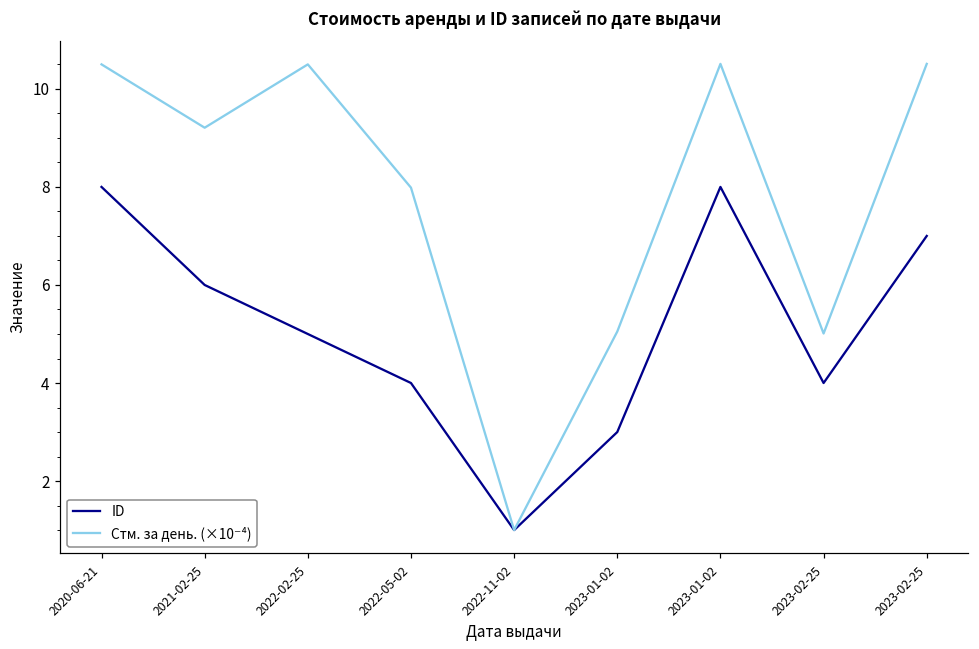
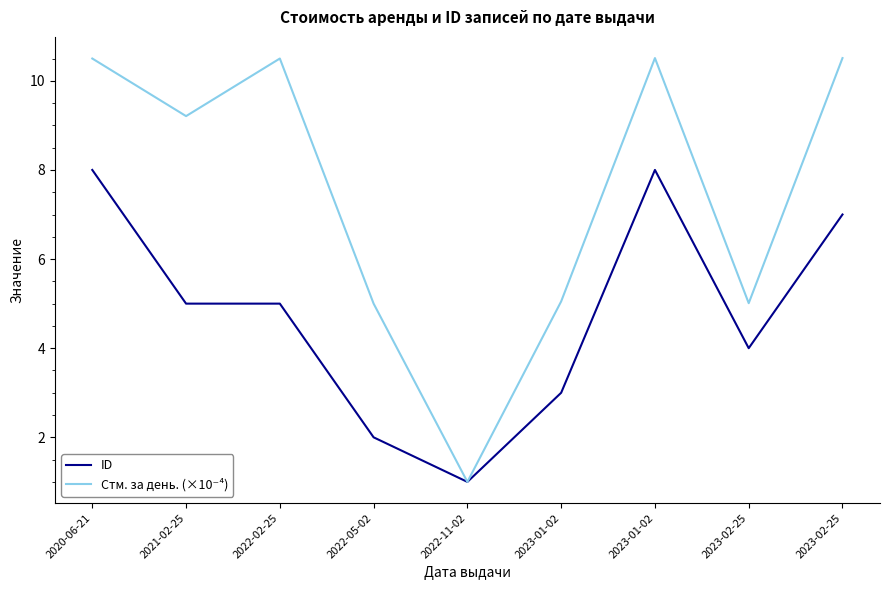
  {
    "ID": {
      "2020-06-21": 8,
-     "2021-02-25": 6,
+     "2021-02-25": 5,
      "2022-02-25": 5,
-     "2022-05-02": 4
+     "2022-05-02": 2
    },
    "Стм. за день. (×10⁻⁴)": {
      "2020-06-21": 10.5,
      "2021-02-25": 9.2,
      "2022-02-25": 10.5,
-     "2022-05-02": 8.0
+     "2022-05-02": 5.0
    }
  }
